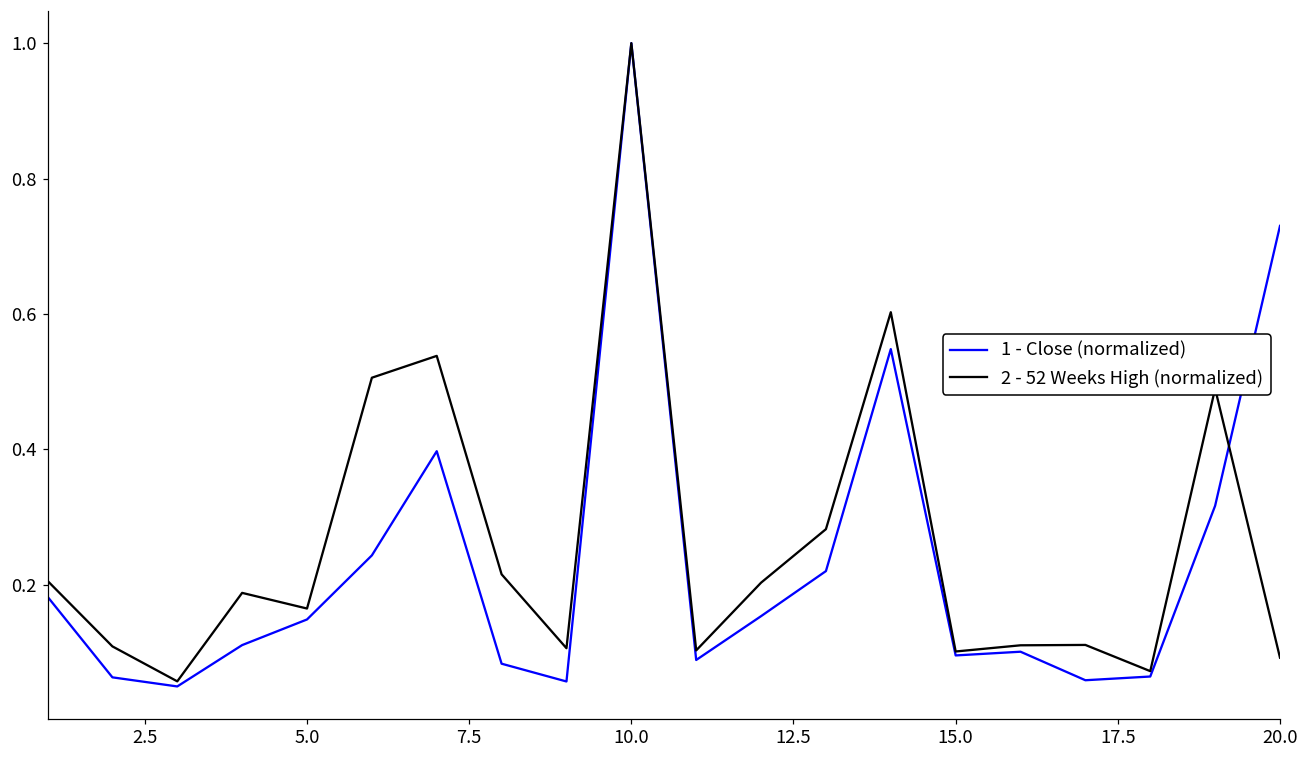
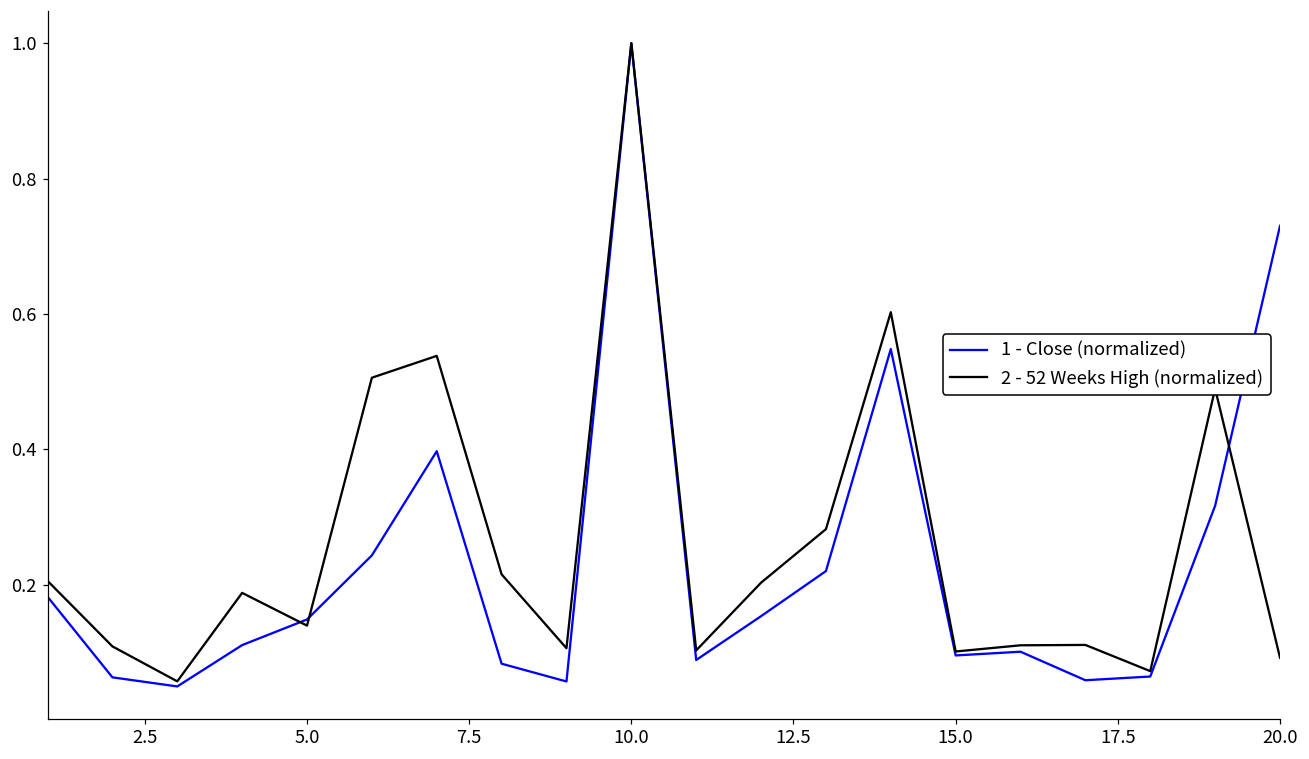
  {
    "1 - Close (normalized)": {
      "5.0": 0.15,
      "15.0": 0.10,
      "20.0": 0.73
    },
    "2 - 52 Weeks High (normalized)": {
-     "5.0": 0.16,
+     "5.0": 0.14,
      "15.0": 0.10,
      "20.0": 0.09
    }
  }
